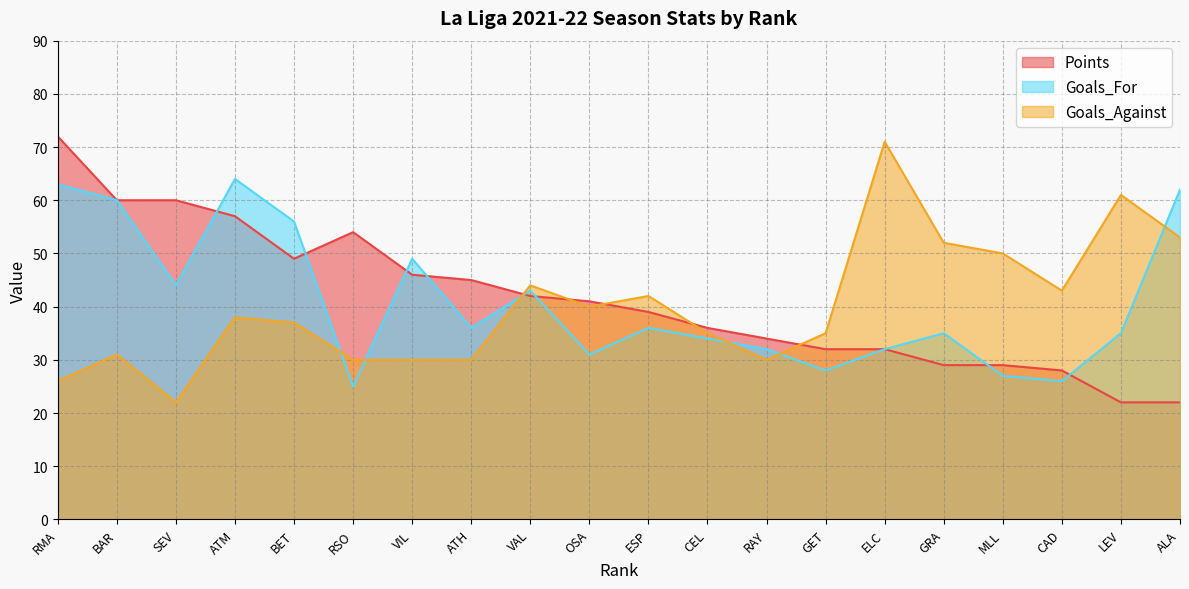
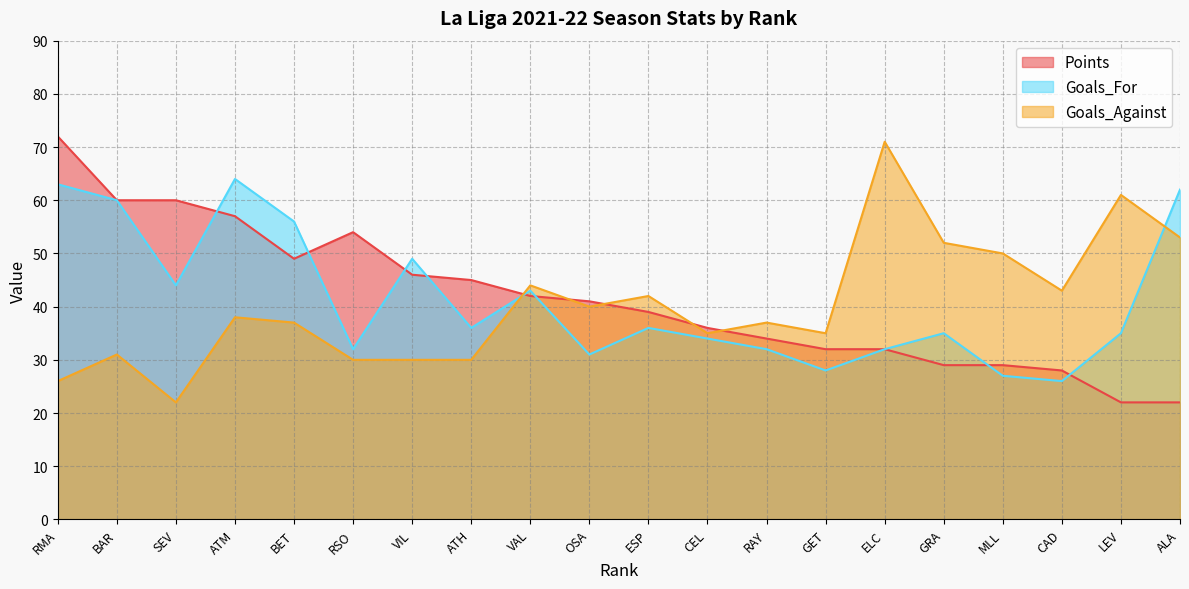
  {
    "Points": {
      "RMA": 72,
      "SEV": 60,
      "ATM": 57,
      "BET": 49,
      "RSO": 54,
      "VIL": 46,
      "ATH": 45,
      "VAL": 42,
      "OSA": 41,
      "ESP": 39,
      "CEL": 36,
      "RAY": 34,
      "GET": 32,
      "GRA": 29,
      "MLL": 29,
      "CAD": 28,
      "LEV": 22,
      "ALA": 22
    },
    "Goals_For": {
      "RMA": 63,
      "SEV": 44,
      "ATM": 64,
      "BET": 56,
-     "RSO": 25,
+     "RSO": 32,
      "VIL": 49,
      "ATH": 36,
      "VAL": 43,
      "OSA": 31,
      "ESP": 36,
      "CEL": 34,
      "RAY": 32,
      "GET": 28,
      "GRA": 35,
      "MLL": 27,
      "CAD": 26,
      "LEV": 35,
      "ALA": 62
    },
    "Goals_Against": {
      "RMA": 26,
      "BAR": 31,
      "SEV": 22,
      "ATM": 38,
      "BET": 37,
      "RSO": 30,
      "VIL": 30,
      "ATH": 30,
      "VAL": 44,
      "OSA": 40,
      "ESP": 42,
      "CEL": 35,
-     "RAY": 30,
+     "RAY": 37,
      "GET": 35,
      "ELC": 71,
      "GRA": 52,
      "MLL": 50,
      "CAD": 43,
      "LEV": 61,
      "ALA": 53
    }
  }
